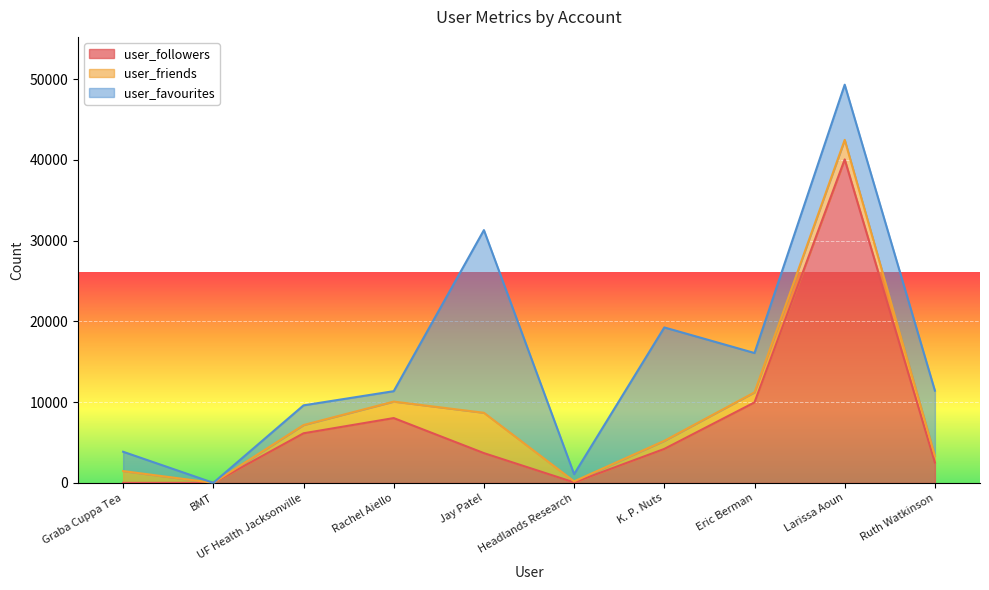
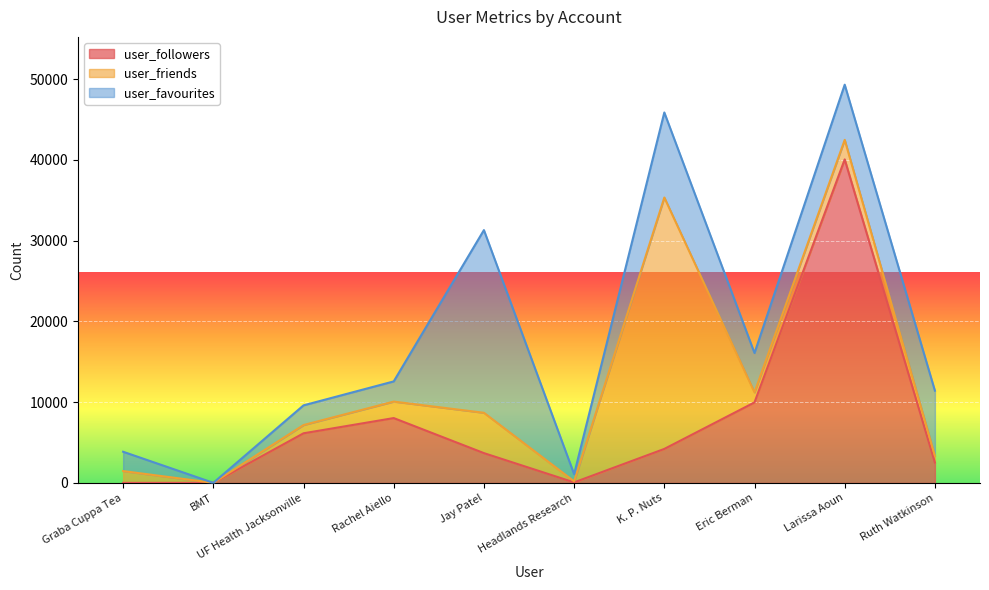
  {
    "user_followers": {
      "Graba Cuppa Tea": 0,
      "UF Health Jacksonville": 6000,
      "Rachel Aiello": 8000,
      "Jay Patel": 4000,
      "K. P. Nuts": 4000,
      "Eric Berman": 10000,
      "Larissa Aoun": 40000,
      "Ruth Watkinson": 3000
    },
    "user_friends": {
      "Graba Cuppa Tea": 1000,
      "UF Health Jacksonville": 1000,
      "Rachel Aiello": 2000,
      "Jay Patel": 5000,
-     "K. P. Nuts": 1000,
+     "K. P. Nuts": 31000,
      "Eric Berman": 1000,
      "Larissa Aoun": 2000,
      "Ruth Watkinson": 1000
    },
    "user_favourites": {
      "Graba Cuppa Tea": 2000,
      "UF Health Jacksonville": 2000,
-     "Rachel Aiello": 1000,
+     "Rachel Aiello": 3000,
      "Jay Patel": 23000,
      "Headlands Research": 1000,
-     "K. P. Nuts": 14000,
+     "K. P. Nuts": 11000,
      "Eric Berman": 5000,
      "Larissa Aoun": 7000,
      "Ruth Watkinson": 8000
    }
  }
